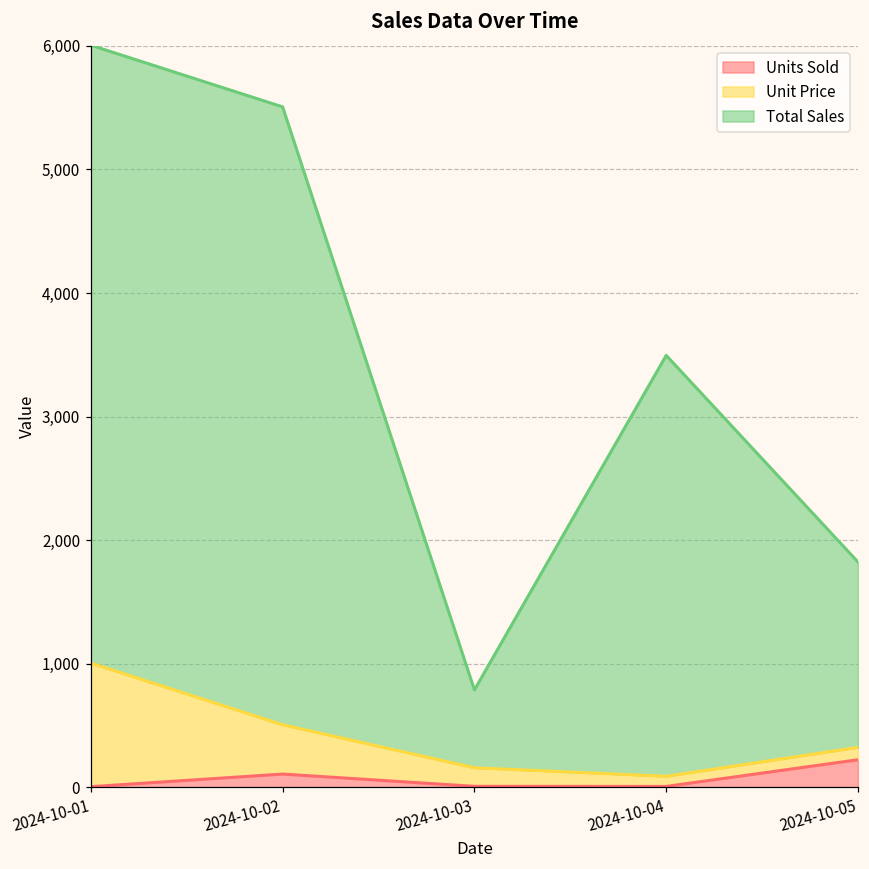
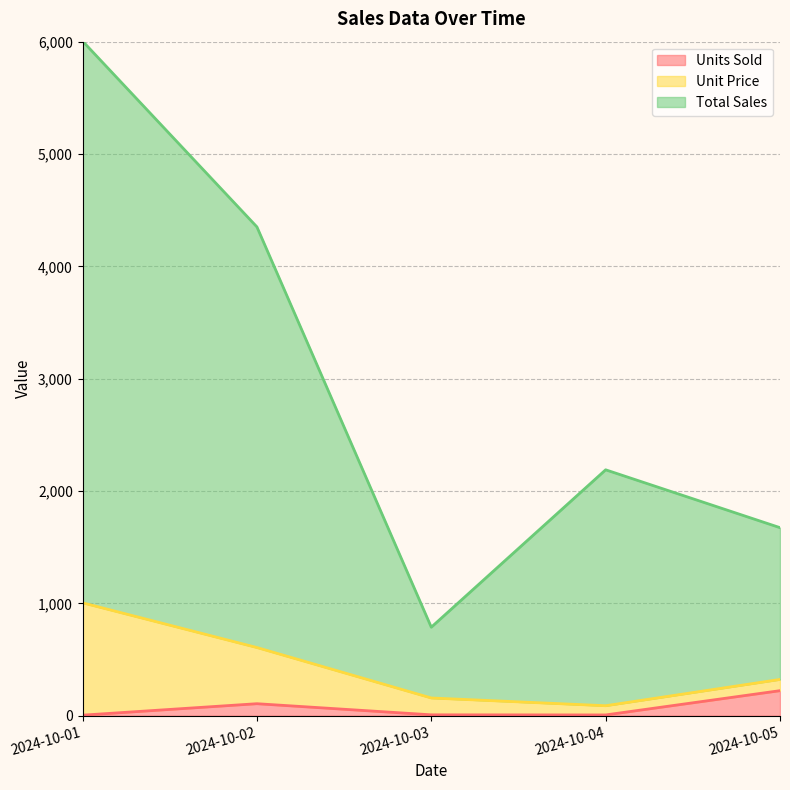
  {
    "Units Sold": {
      "2024-10-01": "10",
      "2024-10-02": "110",
      "2024-10-03": "10",
      "2024-10-04": "10",
      "2024-10-05": "220"
    },
    "Unit Price": {
      "2024-10-01": "1,000",
-     "2024-10-02": "400",
+     "2024-10-02": "500",
      "2024-10-03": "150",
      "2024-10-04": "80",
      "2024-10-05": "100"
    },
    "Total Sales": {
      "2024-10-01": "5,000",
-     "2024-10-02": "5,000",
+     "2024-10-02": "3,740",
      "2024-10-03": "630",
-     "2024-10-04": "3,410",
-     "2024-10-05": "1,500"
+     "2024-10-04": "2,100",
+     "2024-10-05": "1,350"
    }
  }
